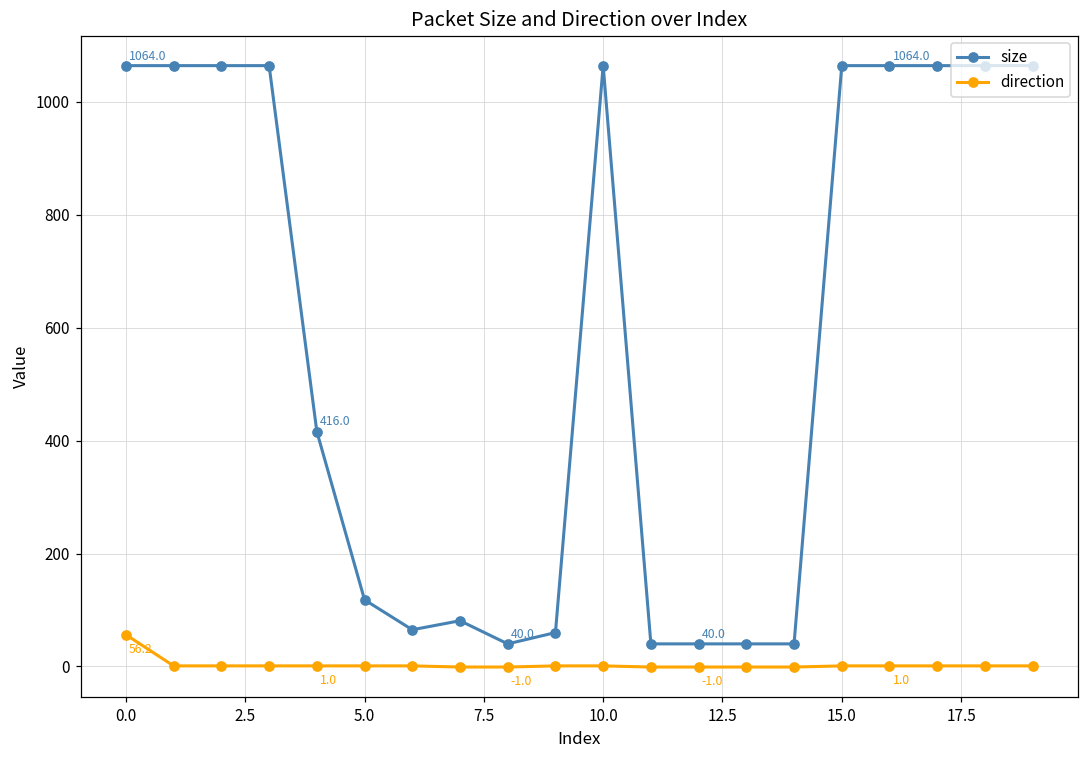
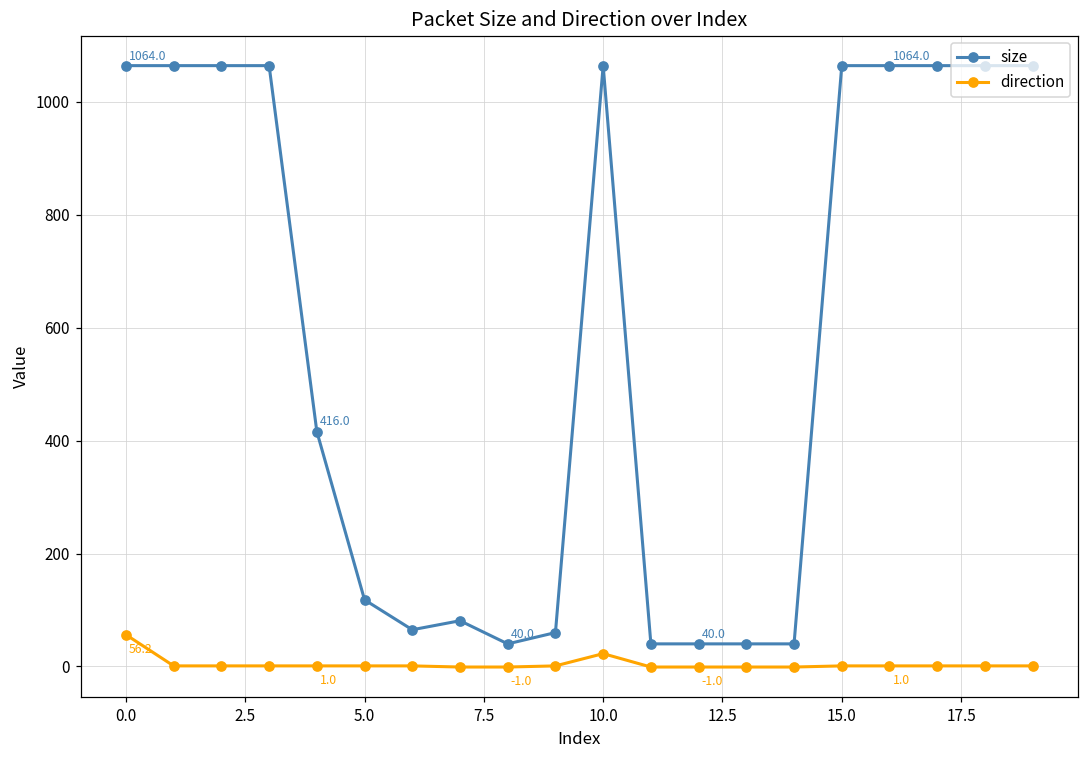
  {
    "size": {
      "0.0": 1064.0
    },
    "direction": {
-     "10.0": 0,
+     "10.0": 20,
      "15.0": 0
    }
  }
